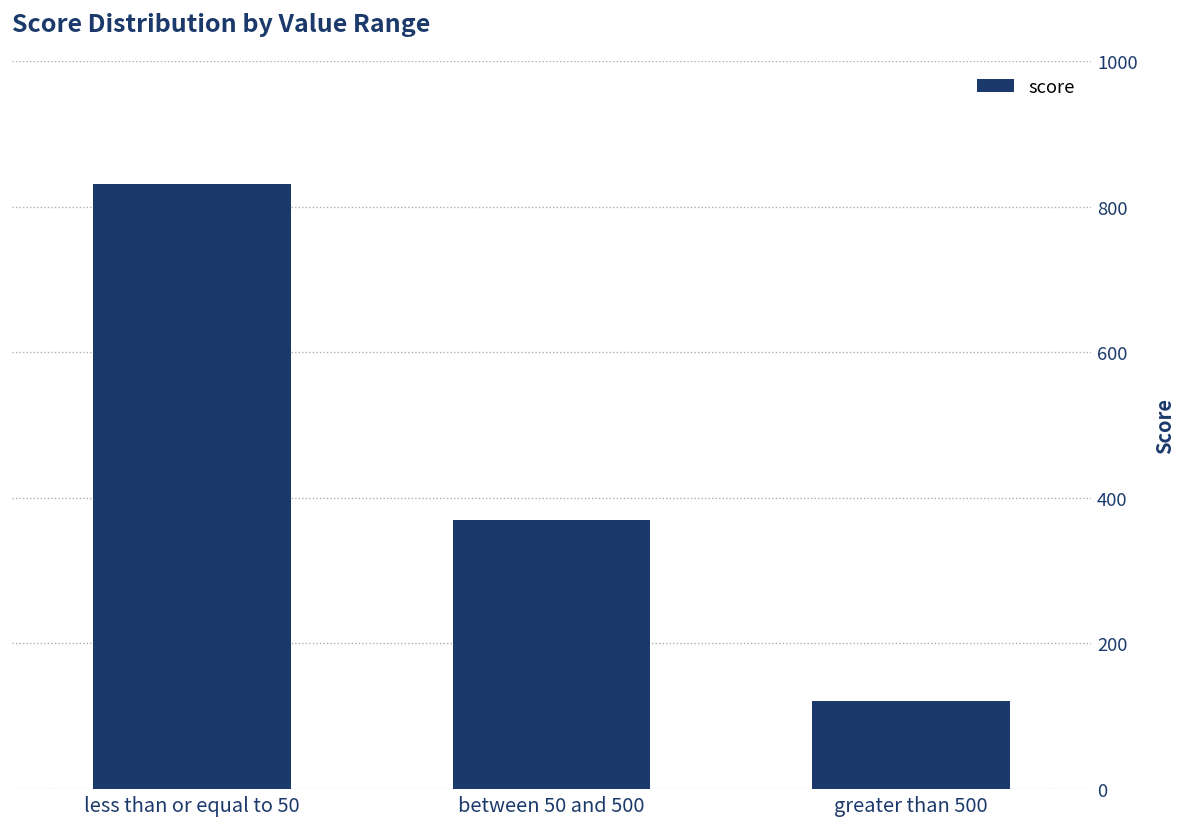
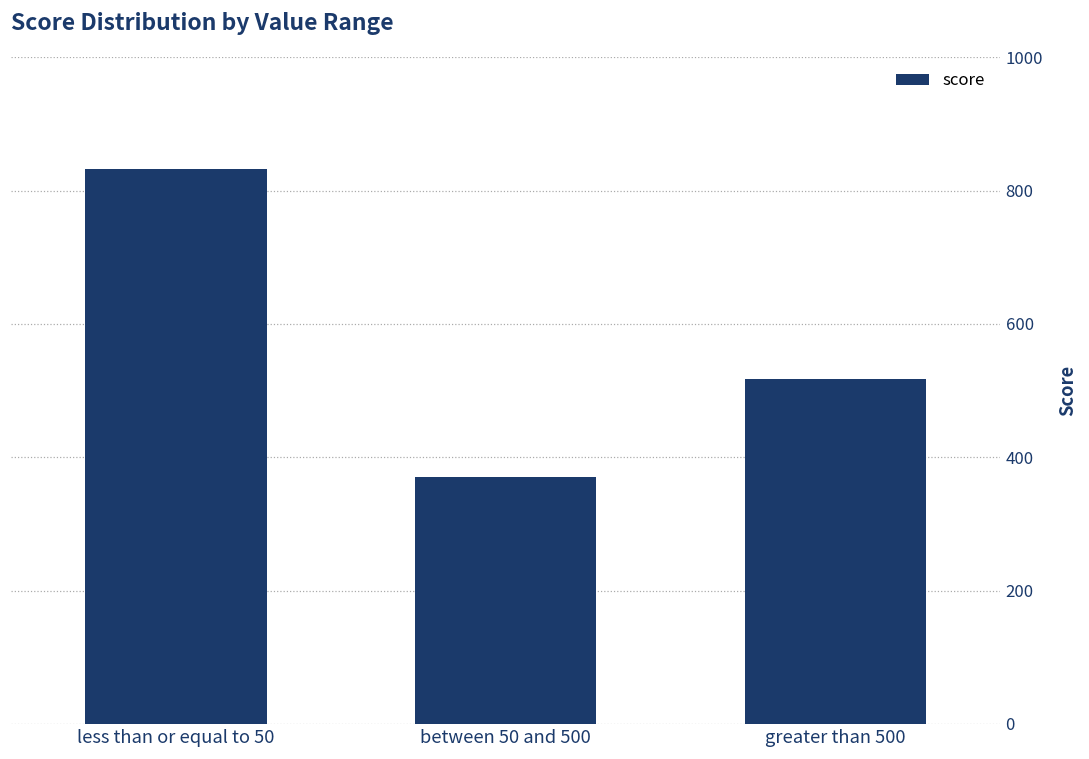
  {
    "less than or equal to 50": 830,
    "between 50 and 500": 370,
-   "greater than 500": 120
+   "greater than 500": 520
  }
